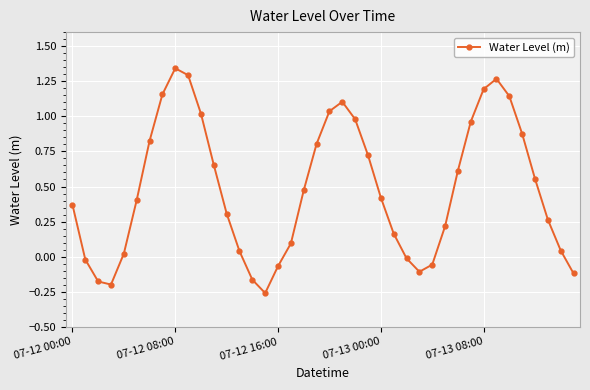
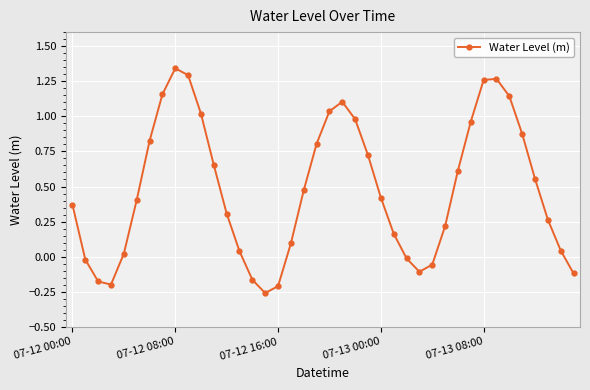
  {
    "07-12 00:00": 0.37,
    "07-12 08:00": 1.34,
-   "07-12 16:00": -0.07,
+   "07-12 16:00": -0.21,
    "07-13 00:00": 0.42,
-   "07-13 08:00": 1.19
+   "07-13 08:00": 1.26
  }
